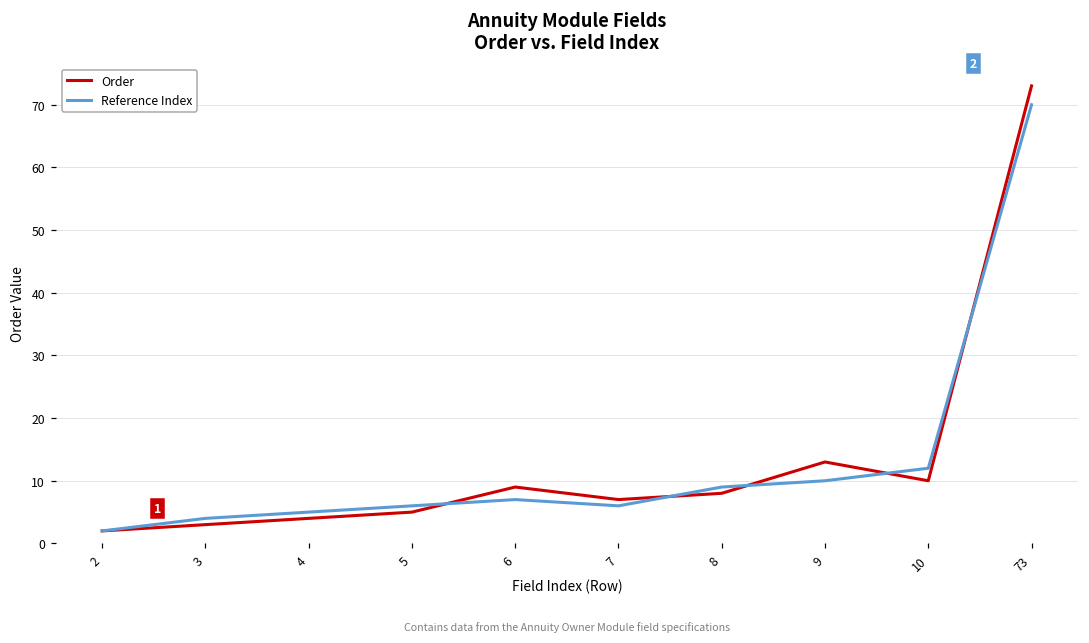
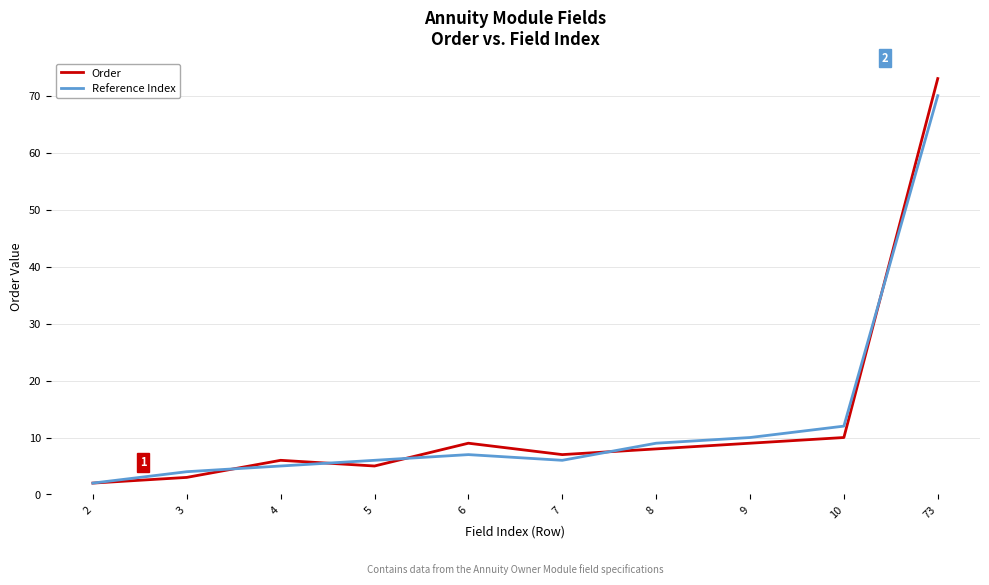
  {
    "Order": {
      "3": 3,
-     "4": 4,
+     "4": 6,
      "5": 5,
      "6": 9,
      "7": 7,
      "8": 8,
-     "9": 13,
+     "9": 9,
      "10": 10,
      "73": 73
    },
    "Reference Index": {
      "3": 4,
      "4": 5,
      "5": 6,
      "6": 7,
      "7": 6,
      "8": 9,
      "9": 10,
      "10": 12,
      "73": 70
    }
  }
